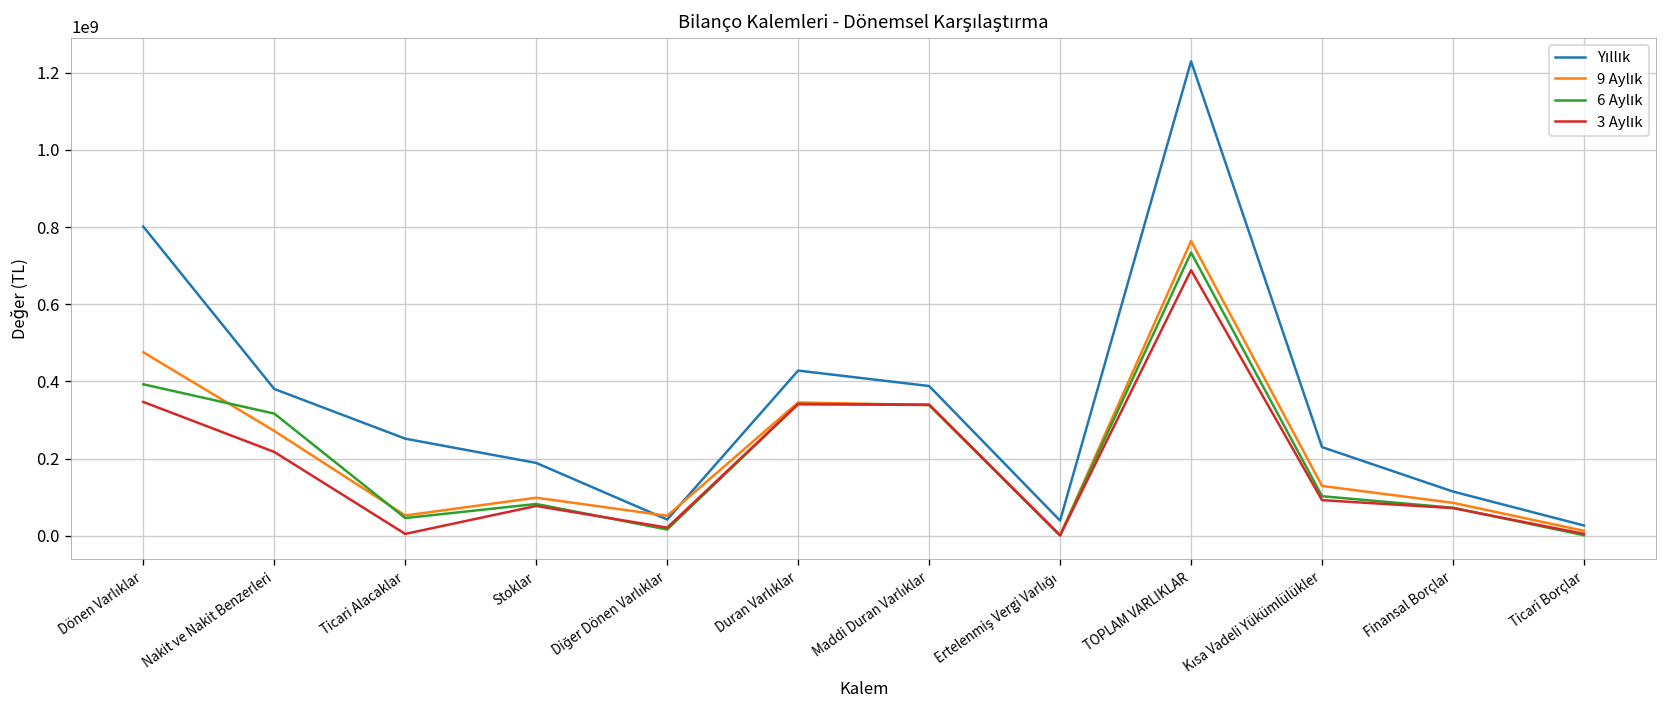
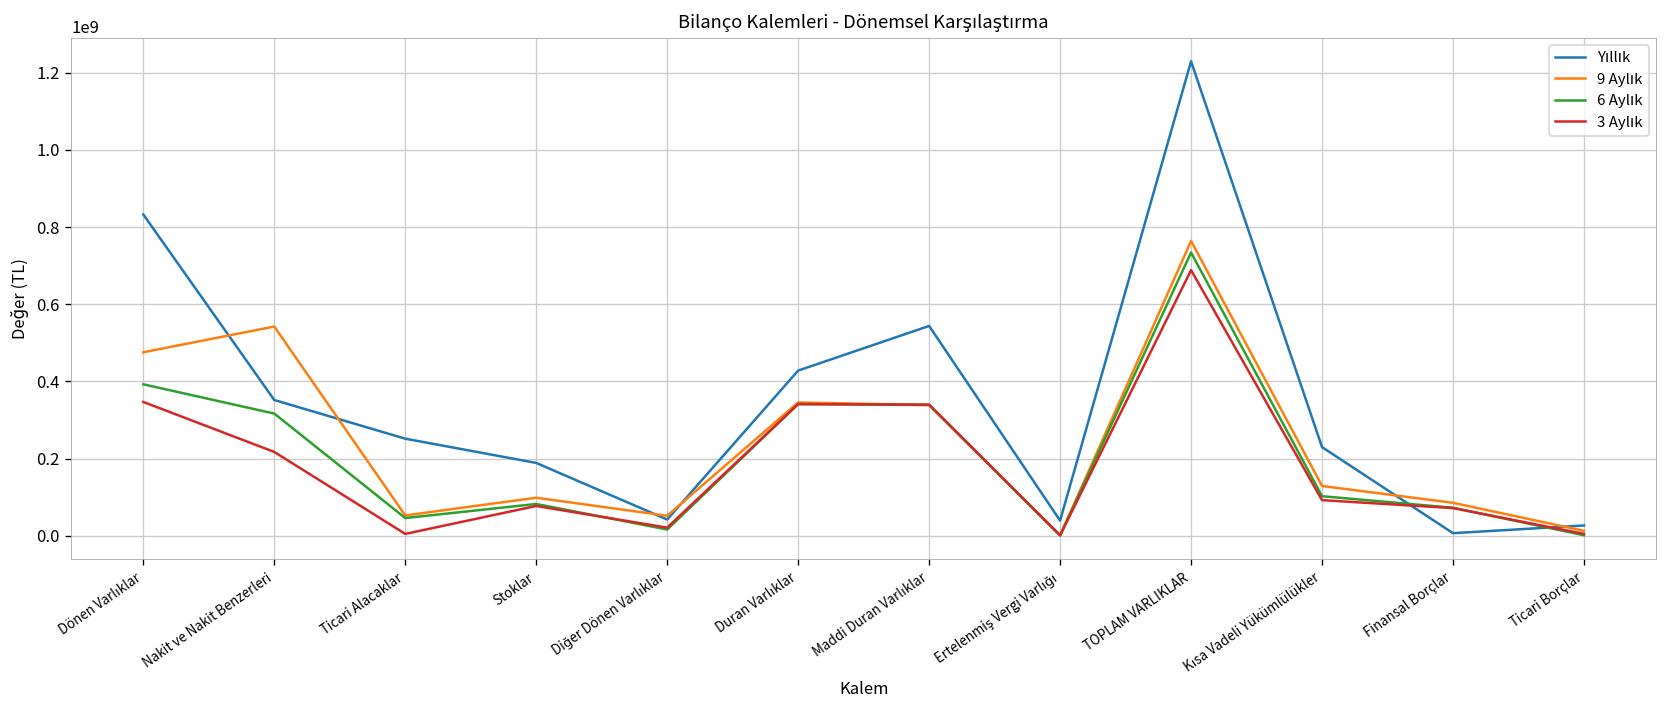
  {
    "Yıllık": {
-     "Dönen Varlıklar": 800000000,
-     "Nakit ve Nakit Benzerleri": 380000000,
+     "Dönen Varlıklar": 830000000,
+     "Nakit ve Nakit Benzerleri": 350000000,
      "Ticari Alacaklar": 250000000,
      "Stoklar": 190000000,
      "Diğer Dönen Varlıklar": 40000000,
      "Duran Varlıklar": 430000000,
-     "Maddi Duran Varlıklar": 390000000,
+     "Maddi Duran Varlıklar": 540000000,
      "Ertelenmiş Vergi Varlığı": 40000000,
      "TOPLAM VARLIKLAR": 1230000000,
      "Kısa Vadeli Yükümlülükler": 230000000,
-     "Finansal Borçlar": 110000000,
+     "Finansal Borçlar": 10000000,
      "Ticari Borçlar": 30000000
    },
    "9 Aylık": {
      "Dönen Varlıklar": 480000000,
-     "Nakit ve Nakit Benzerleri": 270000000,
+     "Nakit ve Nakit Benzerleri": 540000000,
      "Stoklar": 100000000,
      "Diğer Dönen Varlıklar": 50000000,
      "TOPLAM VARLIKLAR": 760000000,
      "Kısa Vadeli Yükümlülükler": 130000000,
      "Finansal Borçlar": 90000000
    },
    "6 Aylık": {
      "Dönen Varlıklar": 390000000,
      "Nakit ve Nakit Benzerleri": 320000000,
      "TOPLAM VARLIKLAR": 730000000,
      "Kısa Vadeli Yükümlülükler": 100000000
    },
    "3 Aylık": {
      "Dönen Varlıklar": 350000000,
      "Nakit ve Nakit Benzerleri": 220000000,
      "Ticari Alacaklar": 10000000,
      "TOPLAM VARLIKLAR": 690000000,
      "Kısa Vadeli Yükümlülükler": 90000000
    }
  }
